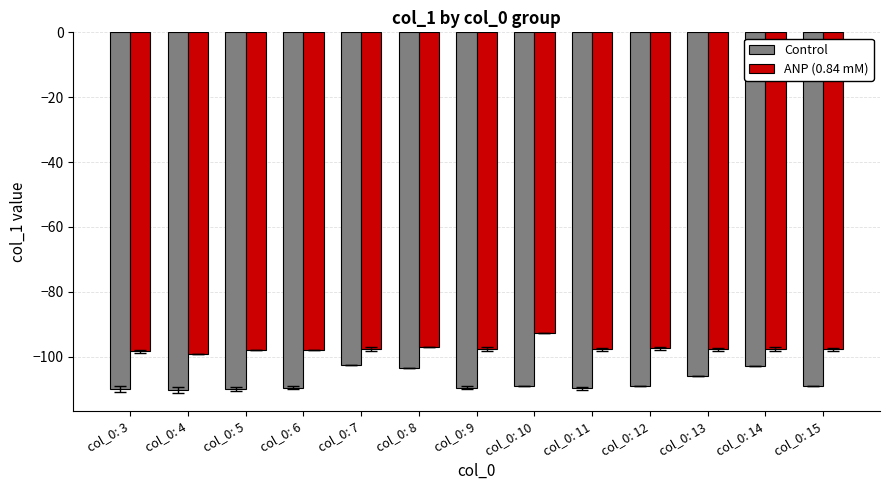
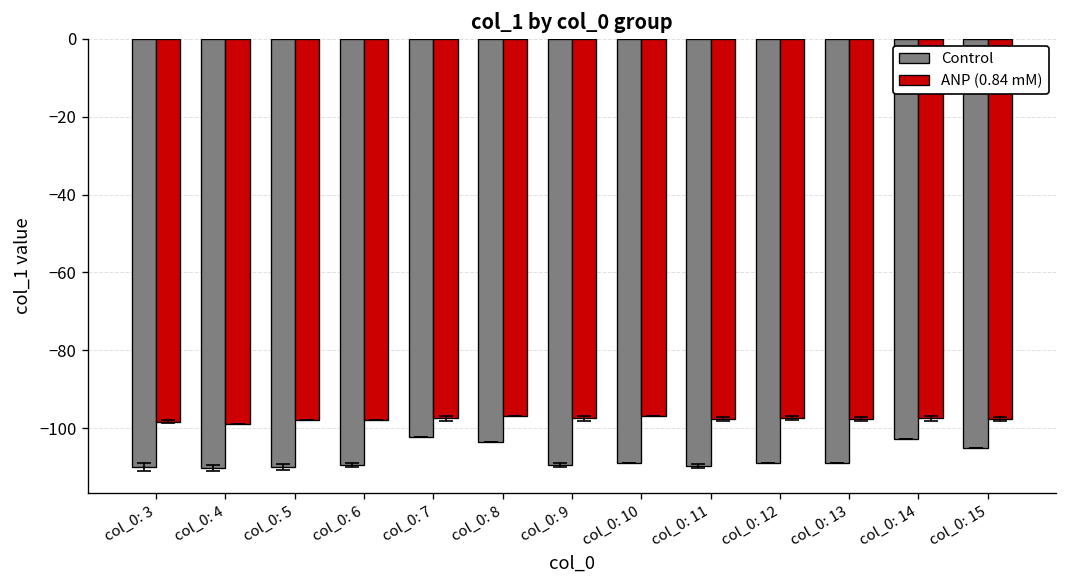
  {
    "Control": {
      "col_0: 3": -110,
      "col_0: 4": -110,
      "col_0: 5": -110,
      "col_0: 6": -110,
      "col_0: 7": -102,
      "col_0: 8": -104,
      "col_0: 9": -110,
      "col_0: 10": -109,
      "col_0: 11": -110,
      "col_0: 12": -109,
-     "col_0: 13": -106,
+     "col_0: 13": -109,
      "col_0: 14": -103,
-     "col_0: 15": -109
+     "col_0: 15": -105
    },
    "ANP (0.84 mM)": {
      "col_0: 3": -98,
      "col_0: 4": -99,
      "col_0: 5": -98,
      "col_0: 6": -98,
      "col_0: 7": -98,
      "col_0: 8": -97,
      "col_0: 9": -98,
-     "col_0: 10": -93,
+     "col_0: 10": -97,
      "col_0: 11": -98,
      "col_0: 12": -97,
      "col_0: 13": -98,
      "col_0: 14": -98,
      "col_0: 15": -98
    }
  }
